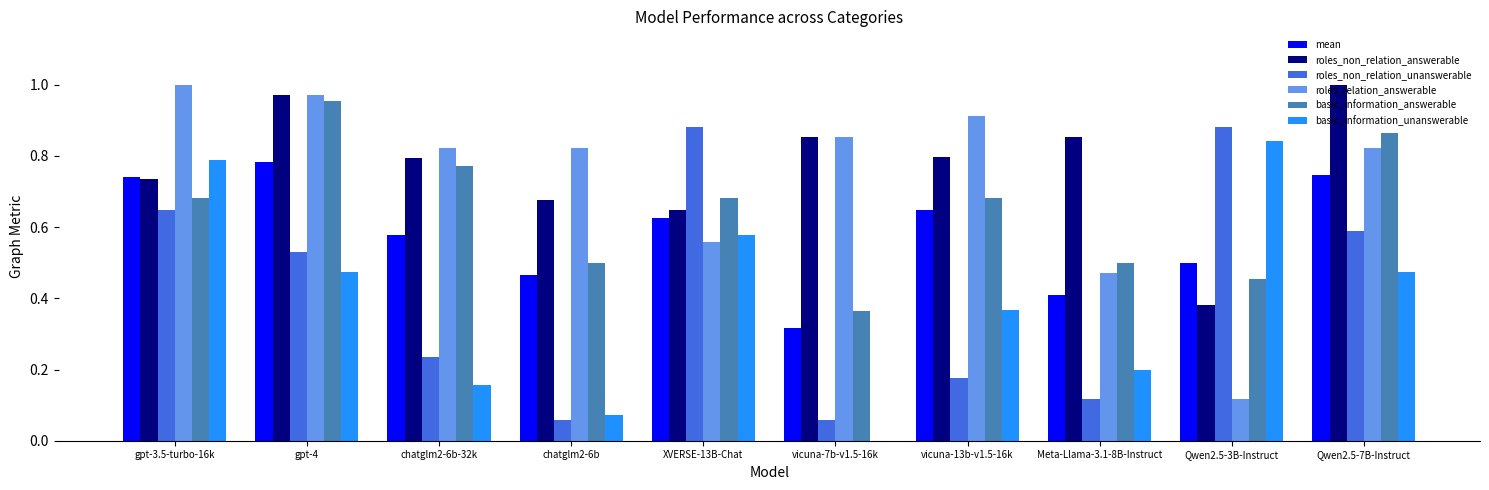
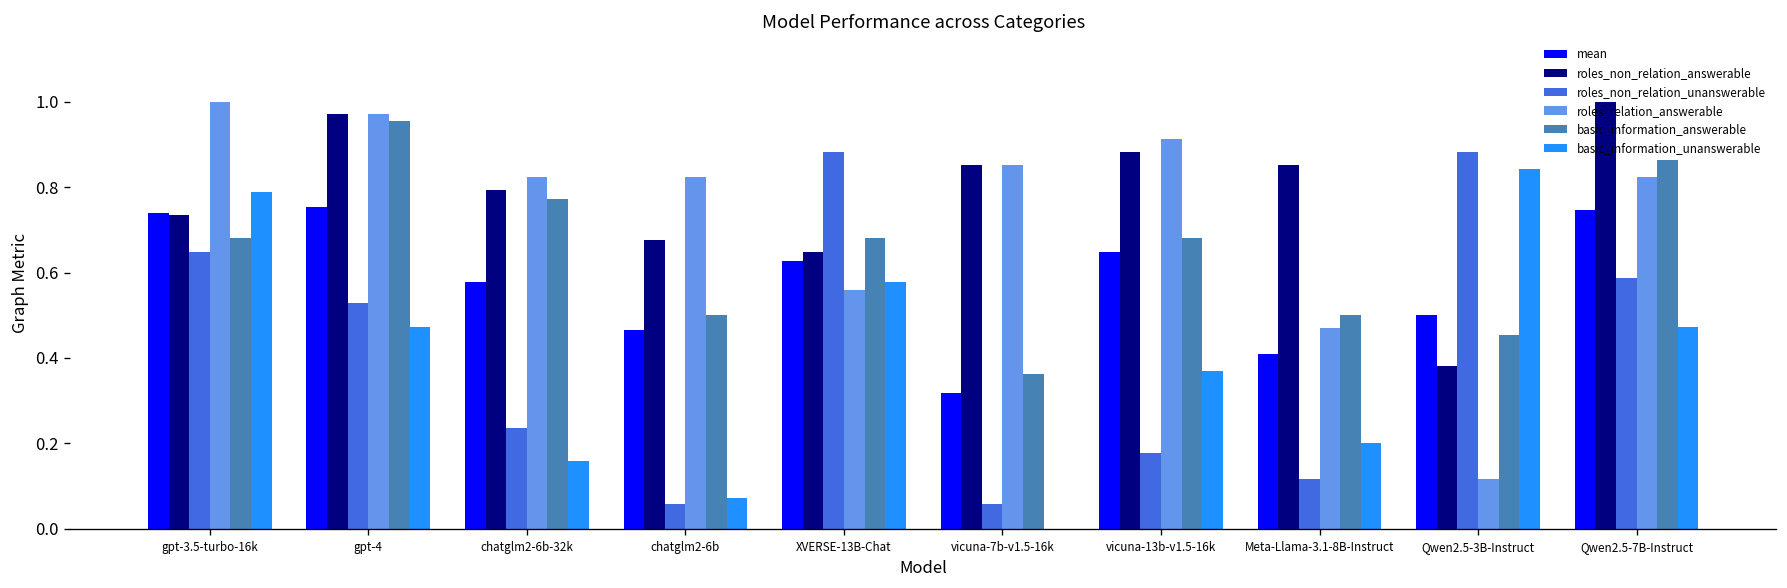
  {
    "mean": {
      "gpt-3.5-turbo-16k": 0.74,
-     "gpt-4": 0.78,
+     "gpt-4": 0.75,
      "chatglm2-6b-32k": 0.58,
      "chatglm2-6b": 0.46,
      "XVERSE-13B-Chat": 0.63,
      "vicuna-7b-v1.5-16k": 0.32,
      "vicuna-13b-v1.5-16k": 0.65,
      "Meta-Llama-3.1-8B-Instruct": 0.41,
      "Qwen2.5-3B-Instruct": 0.50,
      "Qwen2.5-7B-Instruct": 0.75
    },
    "roles_non_relation_answerable": {
      "gpt-3.5-turbo-16k": 0.74,
      "gpt-4": 0.97,
      "chatglm2-6b-32k": 0.79,
      "chatglm2-6b": 0.68,
      "XVERSE-13B-Chat": 0.65,
      "vicuna-7b-v1.5-16k": 0.85,
-     "vicuna-13b-v1.5-16k": 0.80,
+     "vicuna-13b-v1.5-16k": 0.88,
      "Meta-Llama-3.1-8B-Instruct": 0.85,
      "Qwen2.5-3B-Instruct": 0.38,
      "Qwen2.5-7B-Instruct": 1.00
    },
    "basic_information_unanswerable": {
      "gpt-3.5-turbo-16k": 0.79,
      "gpt-4": 0.47,
      "chatglm2-6b-32k": 0.16,
      "chatglm2-6b": 0.07,
      "XVERSE-13B-Chat": 0.58,
      "vicuna-7b-v1.5-16k": 0.00,
      "vicuna-13b-v1.5-16k": 0.37,
      "Meta-Llama-3.1-8B-Instruct": 0.20,
      "Qwen2.5-3B-Instruct": 0.84,
      "Qwen2.5-7B-Instruct": 0.47
    }
  }
